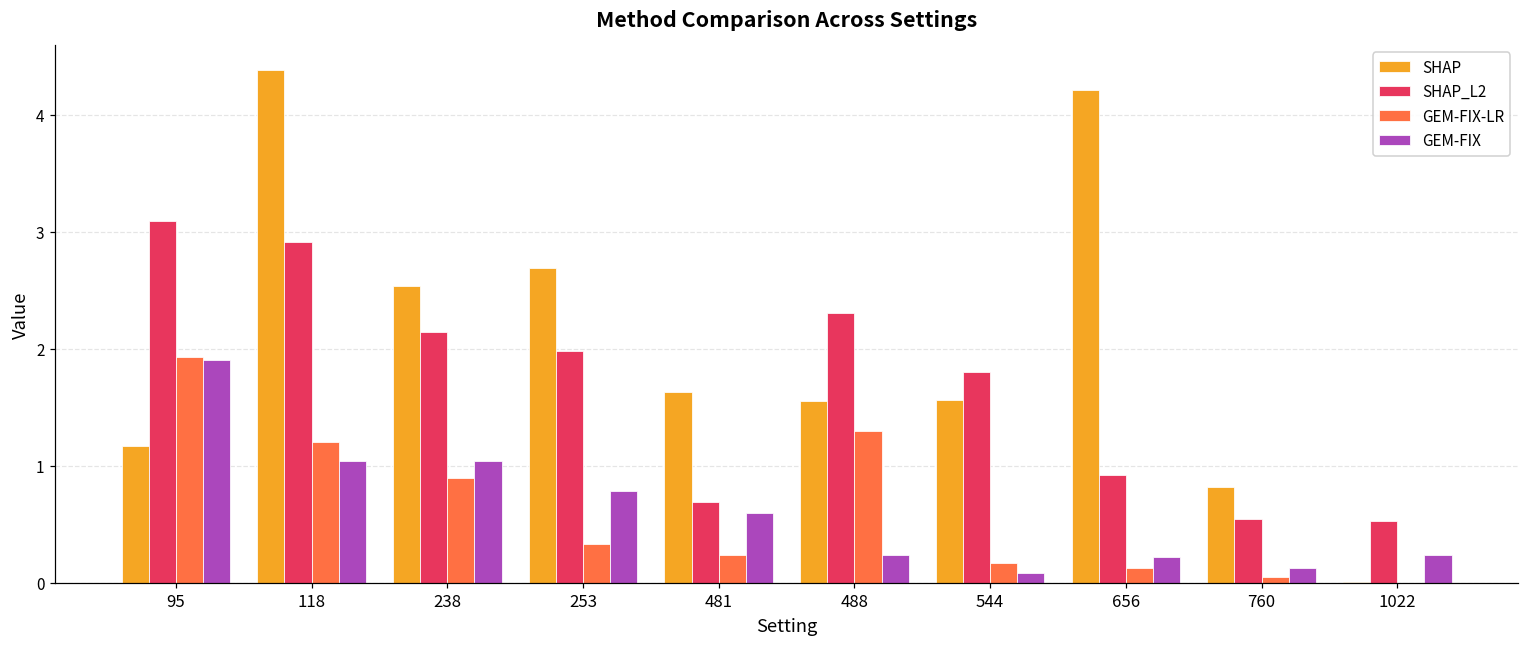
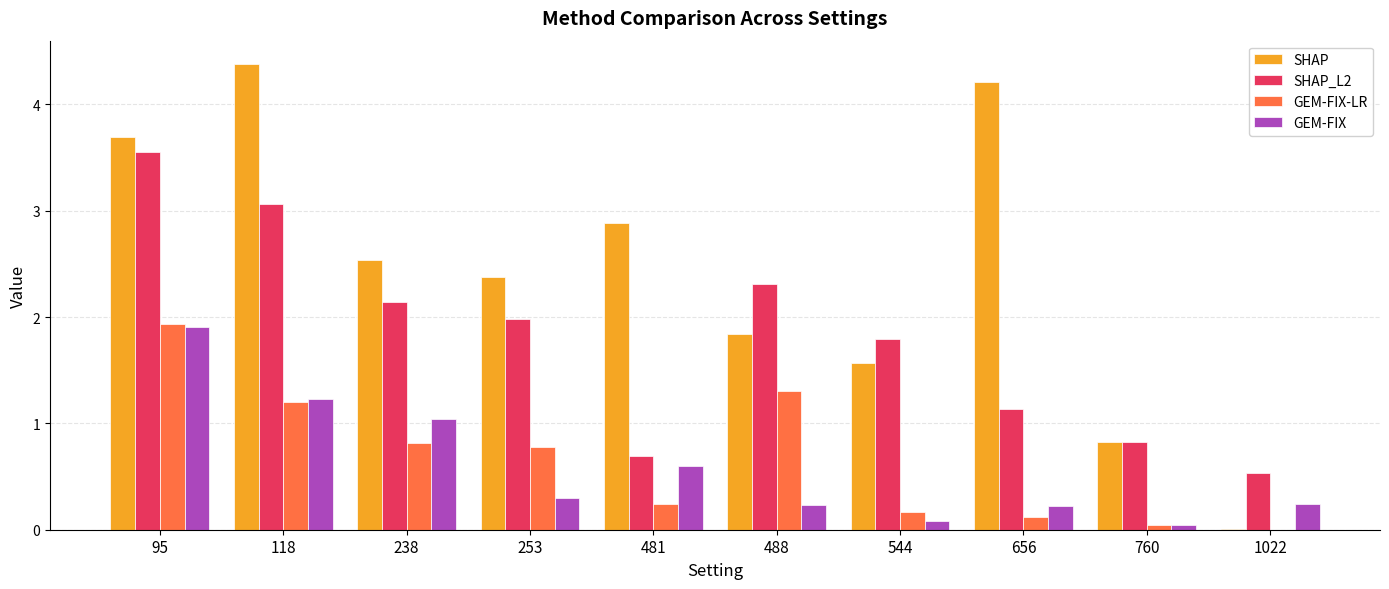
  {
    "SHAP": {
-     "95": 1.17,
+     "95": 3.70,
      "118": 4.38,
      "238": 2.54,
-     "253": 2.70,
-     "481": 1.63,
-     "488": 1.55,
+     "253": 2.37,
+     "481": 2.88,
+     "488": 1.84,
      "544": 1.57,
      "656": 4.21,
      "760": 0.82
    },
    "SHAP_L2": {
-     "95": 3.09,
-     "118": 2.92,
+     "95": 3.55,
+     "118": 3.06,
      "238": 2.14,
      "253": 1.98,
      "481": 0.69,
      "488": 2.31,
      "544": 1.80,
-     "656": 0.92,
-     "760": 0.54,
+     "656": 1.13,
+     "760": 0.83,
      "1022": 0.53
    },
    "GEM-FIX-LR": {
      "95": 1.93,
      "118": 1.21,
-     "238": 0.89,
-     "253": 0.33,
+     "238": 0.81,
+     "253": 0.78,
      "481": 0.24,
      "488": 1.30,
      "544": 0.17,
      "656": 0.12,
      "760": 0.05
    },
    "GEM-FIX": {
      "95": 1.90,
-     "118": 1.04,
+     "118": 1.23,
      "238": 1.04,
-     "253": 0.78,
+     "253": 0.29,
      "481": 0.60,
      "488": 0.23,
      "544": 0.09,
      "656": 0.22,
-     "760": 0.13,
+     "760": 0.05,
      "1022": 0.24
    }
  }
